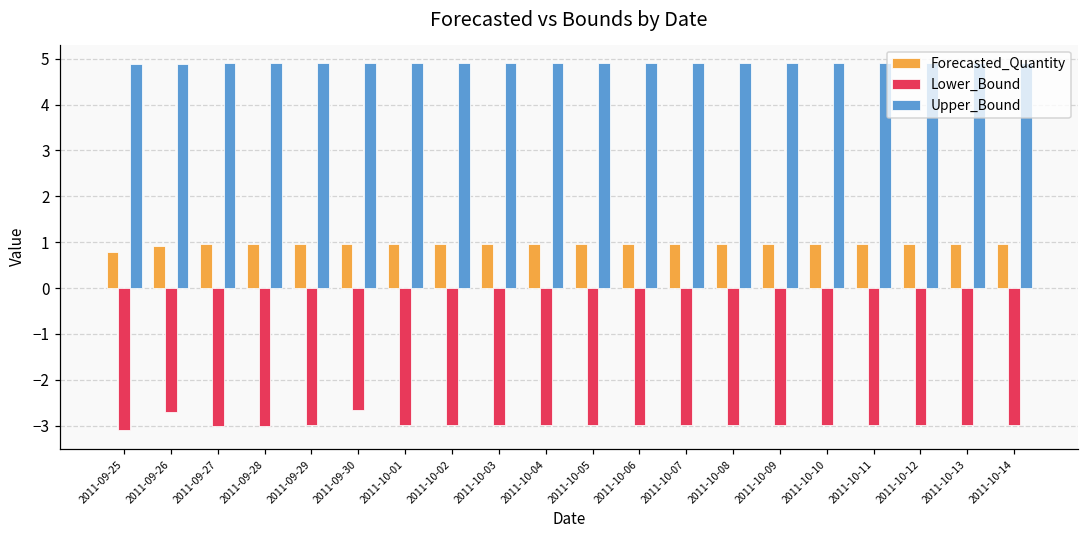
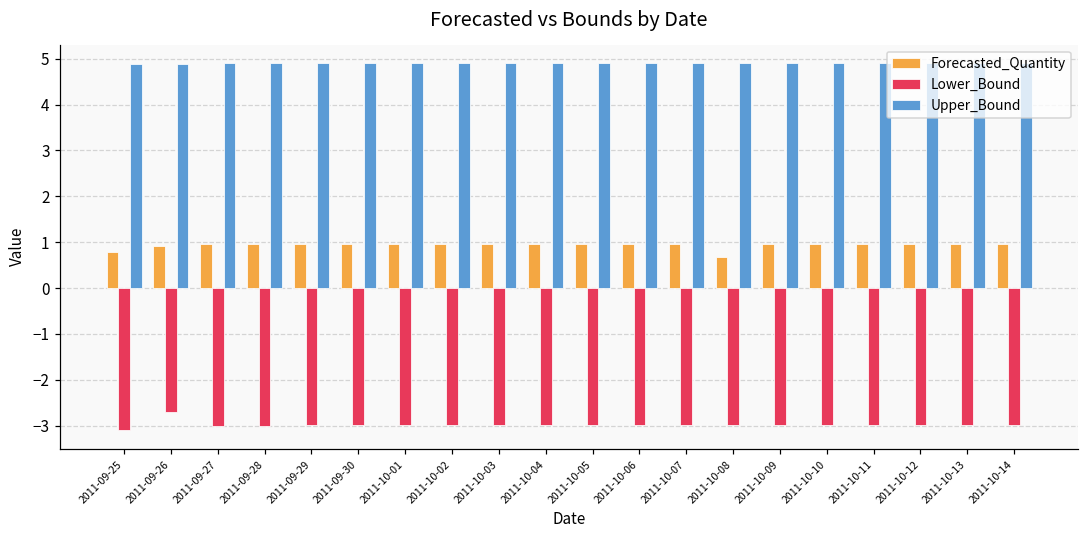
  {
    "Forecasted_Quantity": {
      "2011-09-25": 0.8,
      "2011-09-26": 0.9,
      "2011-09-27": 1.0,
      "2011-09-28": 1.0,
      "2011-09-29": 1.0,
      "2011-09-30": 1.0,
      "2011-10-01": 1.0,
      "2011-10-02": 1.0,
      "2011-10-03": 1.0,
      "2011-10-04": 1.0,
      "2011-10-05": 1.0,
      "2011-10-06": 1.0,
      "2011-10-07": 1.0,
-     "2011-10-08": 1.0,
+     "2011-10-08": 0.7,
      "2011-10-09": 1.0,
      "2011-10-10": 1.0,
      "2011-10-11": 1.0,
      "2011-10-12": 1.0,
      "2011-10-13": 1.0,
      "2011-10-14": 1.0
    },
    "Lower_Bound": {
      "2011-09-25": -3.1,
      "2011-09-26": -2.7,
      "2011-09-27": -3.0,
      "2011-09-28": -3.0,
      "2011-09-29": -3.0,
-     "2011-09-30": -2.7,
+     "2011-09-30": -3.0,
      "2011-10-01": -3.0,
      "2011-10-02": -3.0,
      "2011-10-03": -3.0,
      "2011-10-04": -3.0,
      "2011-10-05": -3.0,
      "2011-10-06": -3.0,
      "2011-10-07": -3.0,
      "2011-10-08": -3.0,
      "2011-10-09": -3.0,
      "2011-10-10": -3.0,
      "2011-10-11": -3.0,
      "2011-10-12": -3.0,
      "2011-10-13": -3.0,
      "2011-10-14": -3.0
    },
    "Upper_Bound": {
      "2011-09-25": 4.9,
      "2011-09-26": 4.9,
      "2011-09-27": 4.9,
      "2011-09-28": 4.9,
      "2011-09-29": 4.9,
      "2011-09-30": 4.9,
      "2011-10-01": 4.9,
      "2011-10-02": 4.9,
      "2011-10-03": 4.9,
      "2011-10-04": 4.9,
      "2011-10-05": 4.9,
      "2011-10-06": 4.9,
      "2011-10-07": 4.9,
      "2011-10-08": 4.9,
      "2011-10-09": 4.9,
      "2011-10-10": 4.9,
      "2011-10-11": 4.9
    }
  }
